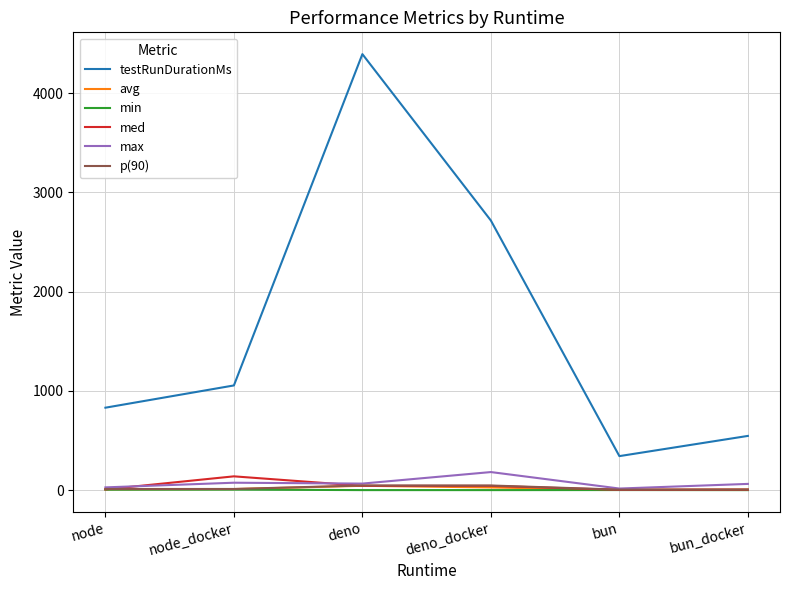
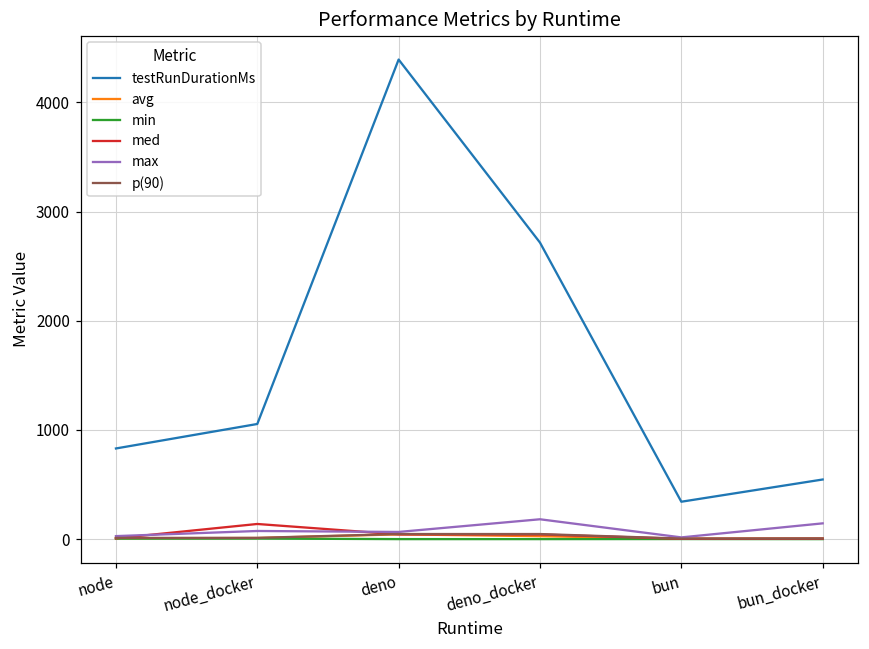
  {
    "testRunDurationMs": {
      "node": 800,
      "node_docker": 1100,
      "deno": 4400,
      "deno_docker": 2700,
      "bun": 300,
      "bun_docker": 500
    },
    "min": {
      "deno": 0,
      "deno_docker": 0
    },
    "med": {
      "node_docker": 100
    },
    "max": {
      "node_docker": 100,
      "deno_docker": 200,
-     "bun_docker": 60
+     "bun_docker": 140
    }
  }
